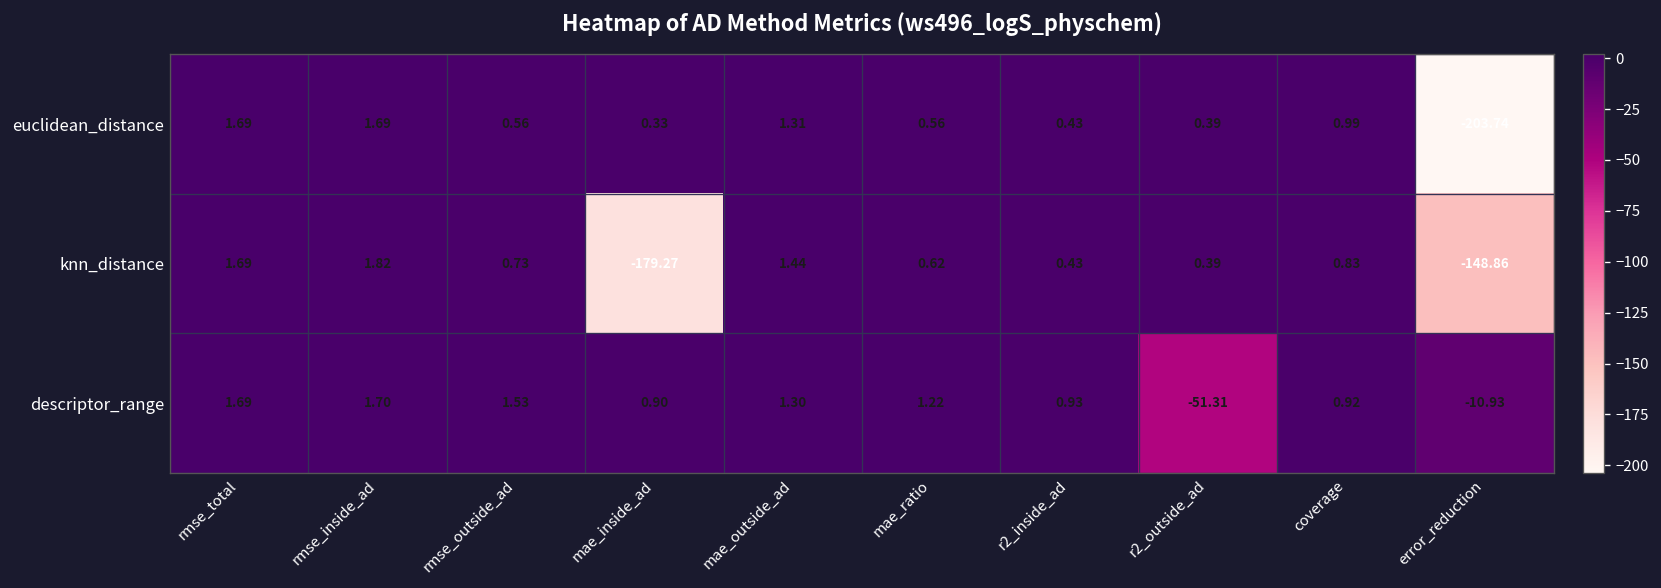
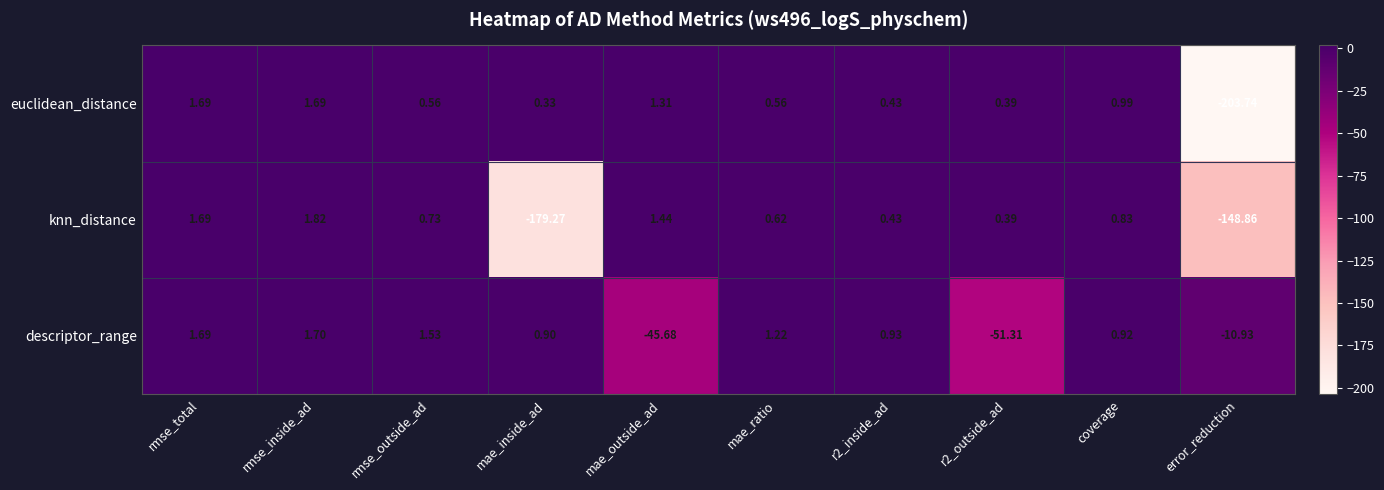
  {
    "euclidean_distance": {
      "rmse_total": 1.69,
      "rmse_inside_ad": 1.69,
      "rmse_outside_ad": 0.56,
      "mae_inside_ad": 0.33,
      "mae_outside_ad": 1.31,
      "mae_ratio": 0.56,
      "r2_inside_ad": 0.43,
      "r2_outside_ad": 0.39,
      "coverage": 0.99
    },
    "knn_distance": {
      "rmse_total": 1.69,
      "rmse_inside_ad": 1.82,
      "rmse_outside_ad": 0.73,
      "mae_outside_ad": 1.44,
      "mae_ratio": 0.62,
      "r2_inside_ad": 0.43,
      "r2_outside_ad": 0.39,
      "coverage": 0.83,
      "error_reduction": -148.86
    },
    "descriptor_range": {
      "rmse_total": 1.69,
      "rmse_inside_ad": 1.70,
      "rmse_outside_ad": 1.53,
      "mae_inside_ad": 0.90,
-     "mae_outside_ad": 1.30,
+     "mae_outside_ad": -45.68,
      "mae_ratio": 1.22,
      "r2_inside_ad": 0.93,
      "r2_outside_ad": -51.31,
      "coverage": 0.92,
      "error_reduction": -10.93
    }
  }
